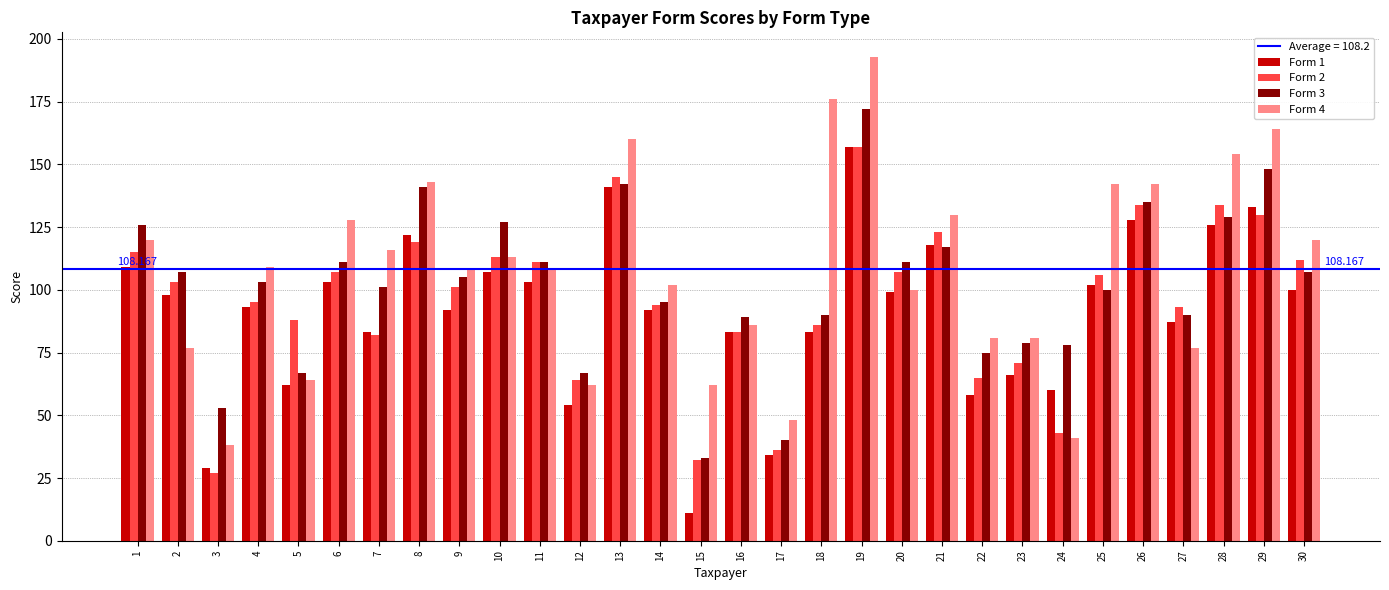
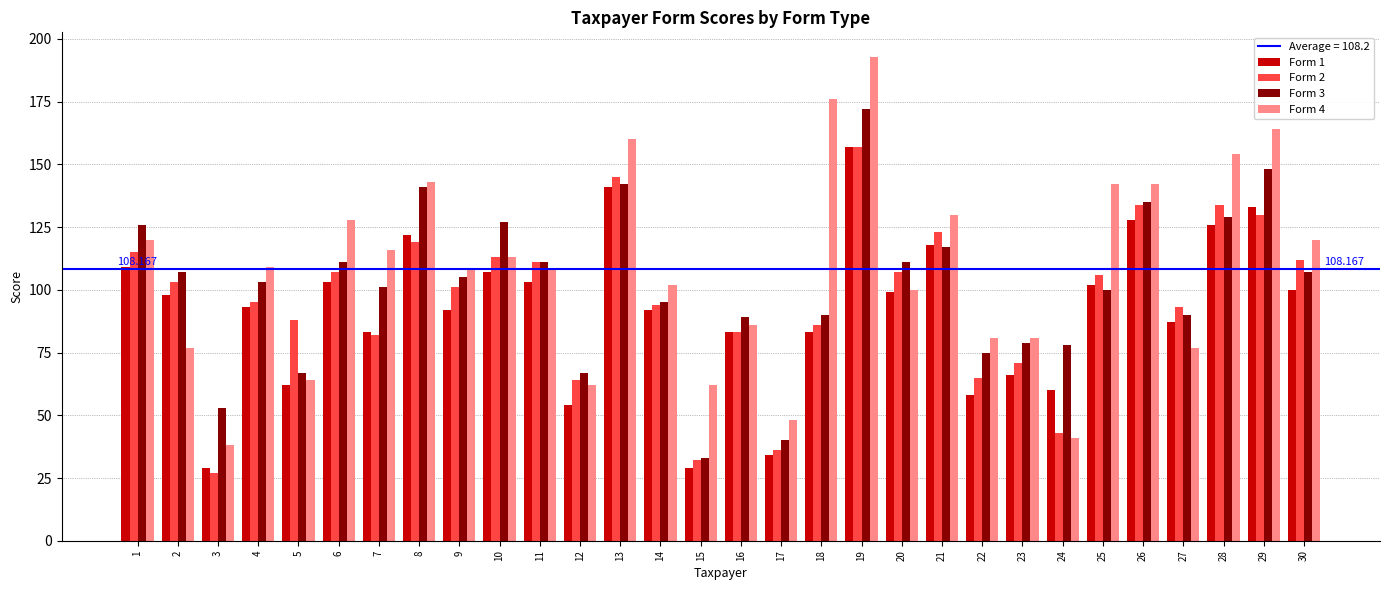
  {
    "Form 1": {
      "1": 109,
      "2": 98,
      "3": 29,
      "4": 93,
      "5": 62,
      "6": 103,
      "7": 83,
      "8": 122,
      "9": 92,
      "10": 107,
      "11": 103,
      "12": 54,
      "13": 141,
      "14": 92,
-     "15": 11,
+     "15": 29,
      "16": 83,
      "17": 34,
      "18": 83,
      "19": 157,
      "20": 99,
      "21": 118,
      "22": 58,
      "23": 66,
      "24": 60,
      "25": 102,
      "26": 128,
      "27": 87,
      "28": 126,
      "29": 133,
      "30": 100
    },
    "Form 2": {
      "2": 103,
      "3": 27,
      "4": 95,
      "5": 88,
      "6": 107,
      "7": 82,
      "8": 119,
      "9": 101,
      "10": 113,
      "11": 111,
      "12": 64,
      "13": 145,
      "14": 94,
      "15": 32,
      "16": 83,
      "17": 36,
      "18": 86,
      "19": 157,
      "20": 107,
      "21": 123,
      "22": 65,
      "23": 71,
      "24": 43,
      "25": 106,
      "26": 134,
      "27": 93,
      "28": 134,
      "29": 130,
      "30": 112
    },
    "Form 3": {
      "1": 126,
      "2": 107,
      "3": 53,
      "4": 103,
      "5": 67,
      "6": 111,
      "7": 101,
      "8": 141,
      "9": 105,
      "10": 127,
      "11": 111,
      "12": 67,
      "13": 142,
      "14": 95,
      "15": 33,
      "16": 89,
      "17": 40,
      "18": 90,
      "19": 172,
      "20": 111,
      "21": 117,
      "22": 75,
      "23": 79,
      "24": 78,
      "25": 100,
      "26": 135,
      "27": 90,
      "28": 129,
      "29": 148
    },
    "Form 4": {
      "1": 120,
      "2": 77,
      "3": 38,
      "4": 109,
      "5": 64,
      "6": 128,
      "7": 116,
      "8": 143,
      "9": 108,
      "10": 113,
      "11": 108,
      "12": 62,
      "13": 160,
      "14": 102,
      "15": 62,
      "16": 86,
      "17": 48,
      "18": 176,
      "19": 193,
      "20": 100,
      "21": 130,
      "22": 81,
      "23": 81,
      "24": 41,
      "25": 142,
      "26": 142,
      "27": 77,
      "28": 154,
      "29": 164,
      "30": 120
    }
  }
